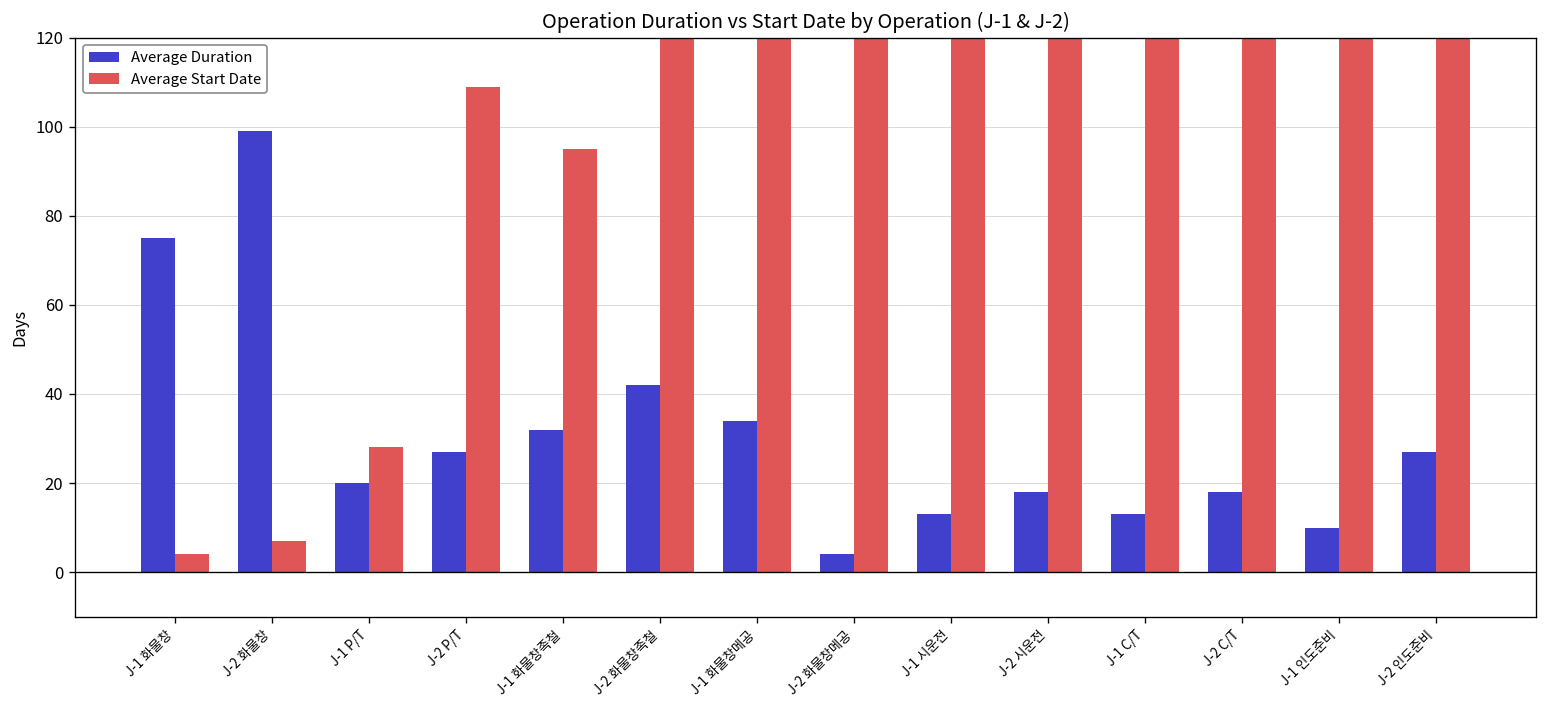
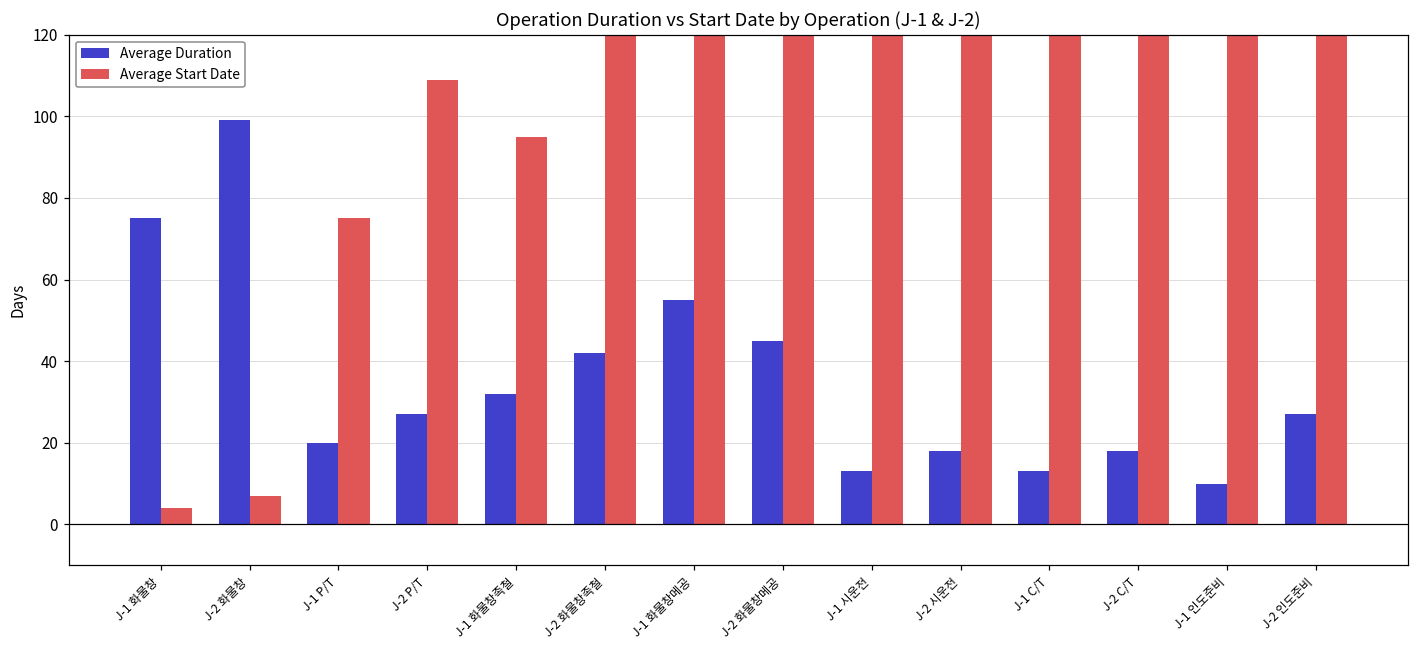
  {
    "Average Duration": {
      "J-1 화물창": 75,
      "J-2 화물창": 99,
      "J-1 P/T": 20,
      "J-2 P/T": 27,
      "J-1 화물창족철": 32,
      "J-2 화물창족철": 42,
-     "J-1 화물창메공": 34,
-     "J-2 화물창메공": 4,
+     "J-1 화물창메공": 55,
+     "J-2 화물창메공": 45,
      "J-1 시운전": 13,
      "J-2 시운전": 18,
      "J-1 C/T": 13,
      "J-2 C/T": 18,
      "J-1 인도준비": 10,
      "J-2 인도준비": 27
    },
    "Average Start Date": {
      "J-1 화물창": 4,
      "J-2 화물창": 7,
-     "J-1 P/T": 28,
+     "J-1 P/T": 75,
      "J-2 P/T": 109,
      "J-1 화물창족철": 95
    }
  }
